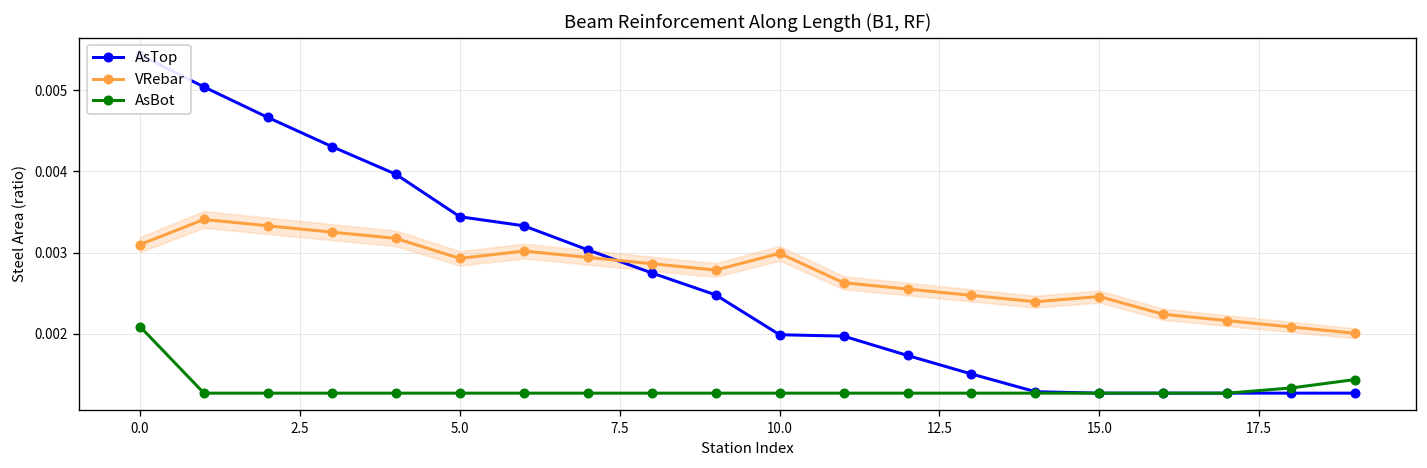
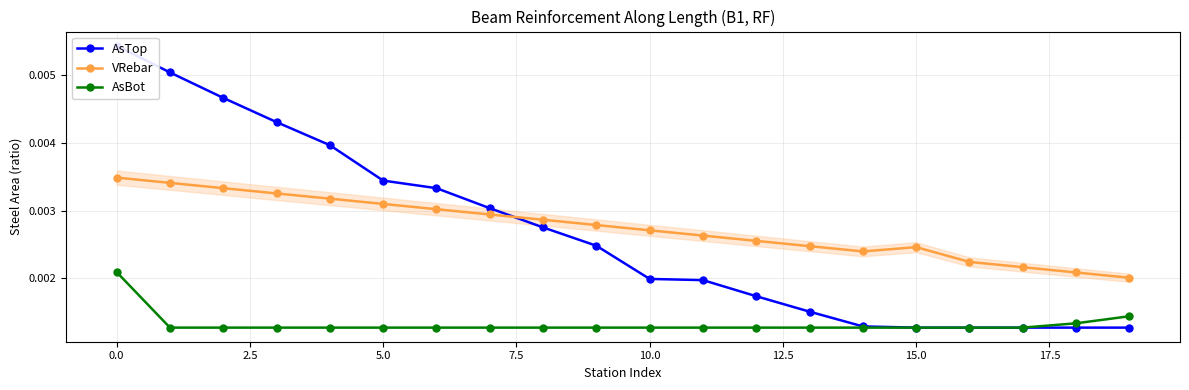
  {
    "AsTop": {
      "5.0": 0.0034,
      "10.0": 0.0020
    },
    "VRebar": {
-     "0.0": 0.0031,
-     "5.0": 0.0029,
-     "10.0": 0.0030,
+     "0.0": 0.0035,
+     "5.0": 0.0031,
+     "10.0": 0.0027,
      "15.0": 0.0025
    },
    "AsBot": {
      "0.0": 0.0021,
      "5.0": 0.0013,
      "10.0": 0.0013
    }
  }
